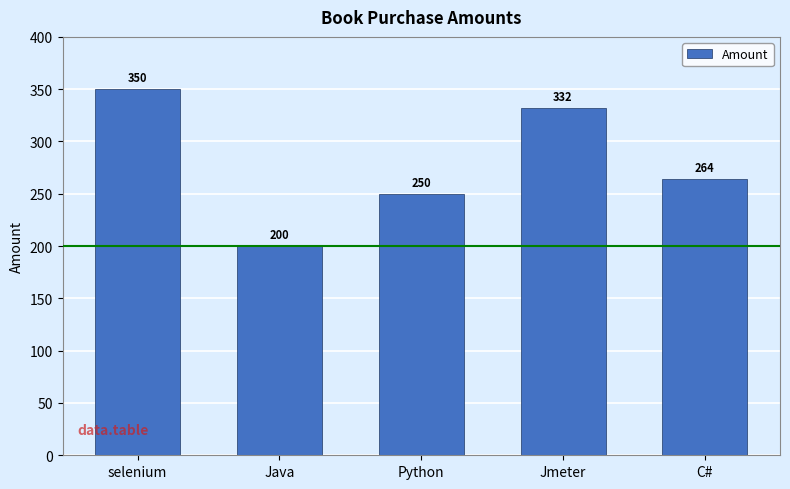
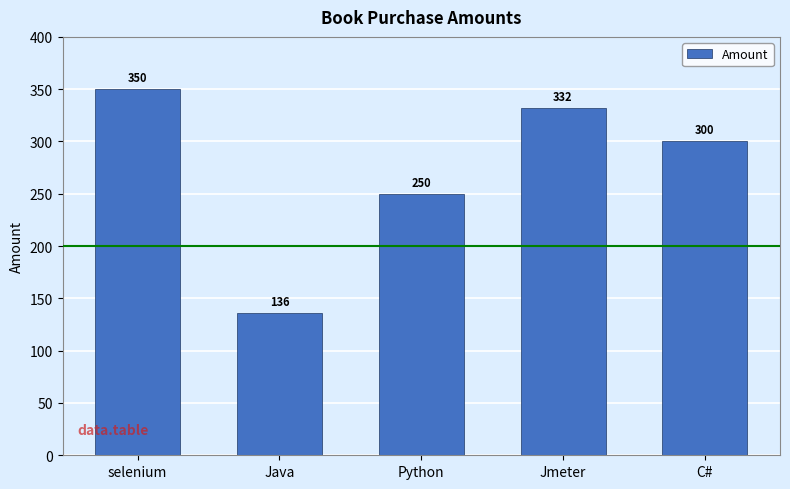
  {
    "selenium": 350,
-   "Java": 200,
+   "Java": 136,
    "Python": 250,
    "Jmeter": 332,
-   "C#": 264
+   "C#": 300
  }
